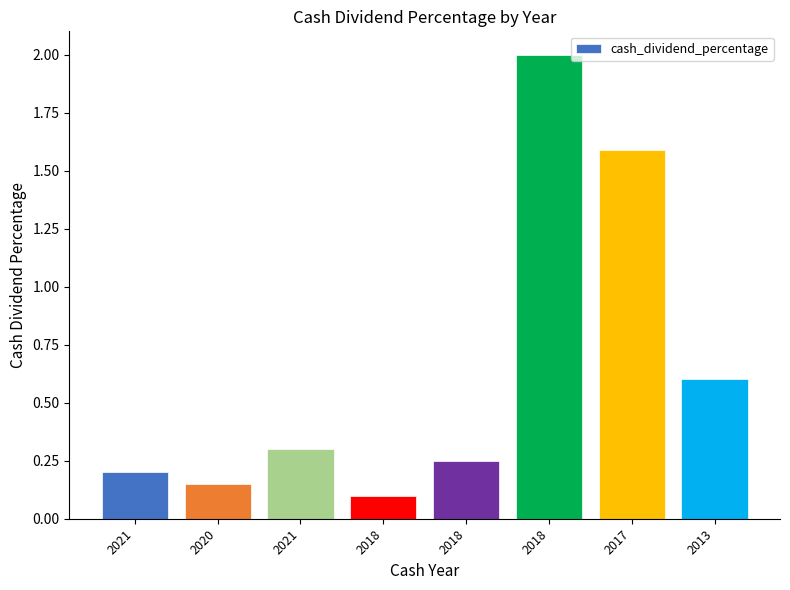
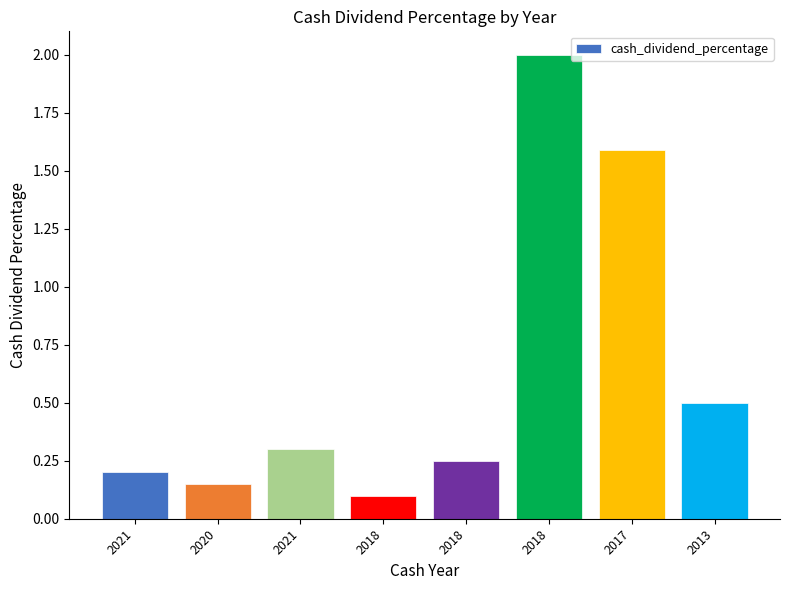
  {
    "2020": 0.15,
    "2017": 1.6,
-   "2013": 0.6
+   "2013": 0.5
  }
